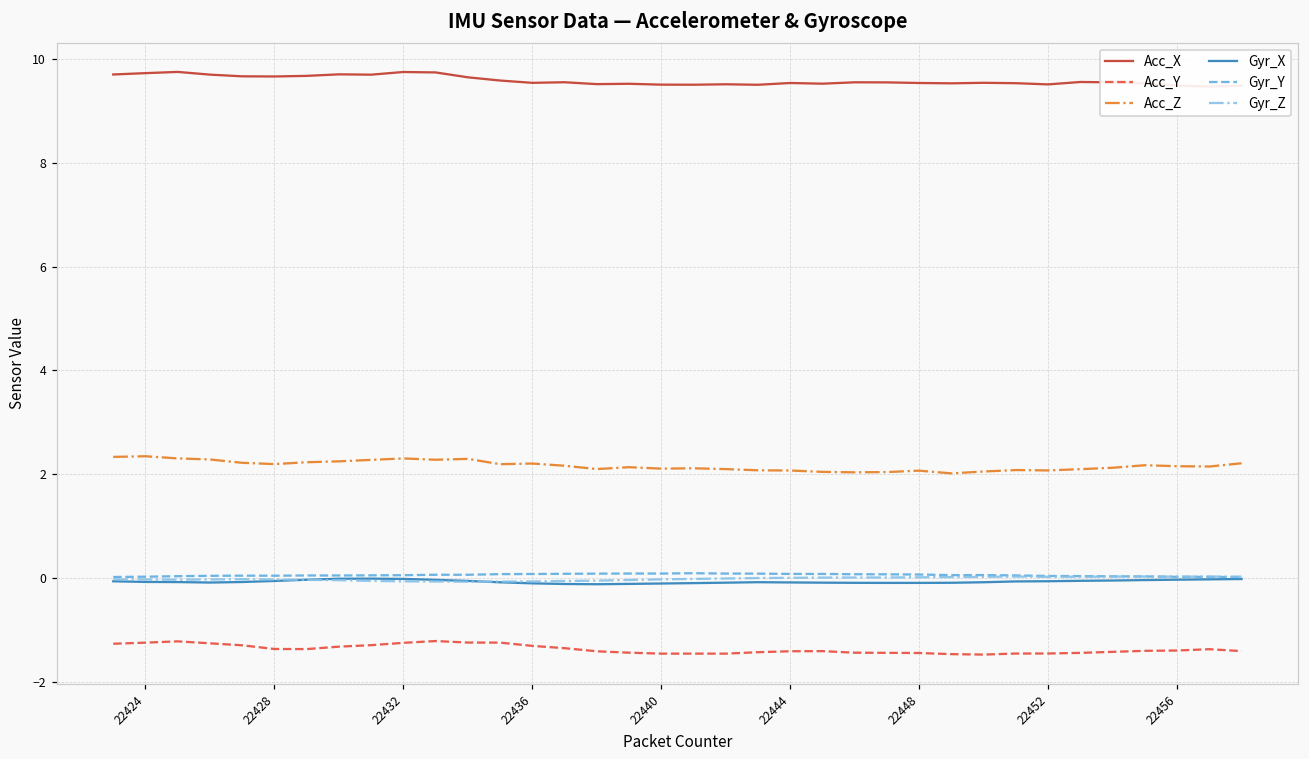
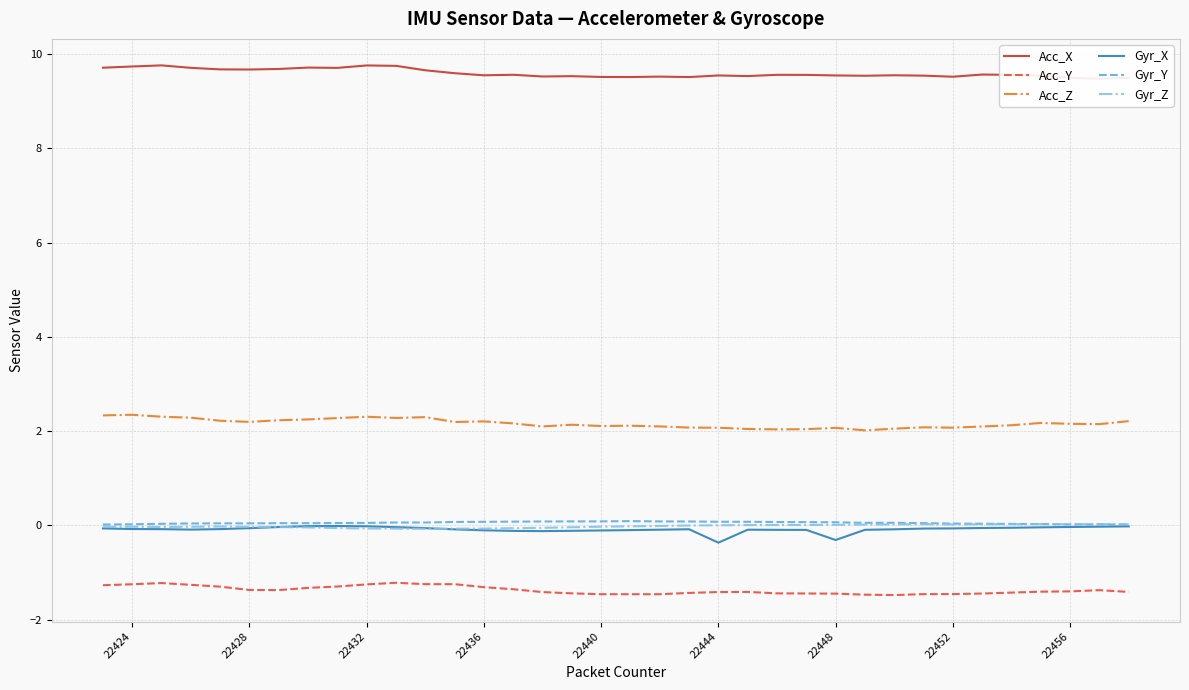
  {
    "Gyr_X": {
      "22440": -0.1,
-     "22444": -0.1,
-     "22448": -0.1,
+     "22444": -0.4,
+     "22448": -0.3,
      "22452": -0.1,
      "22456": 0.0
    }
  }
